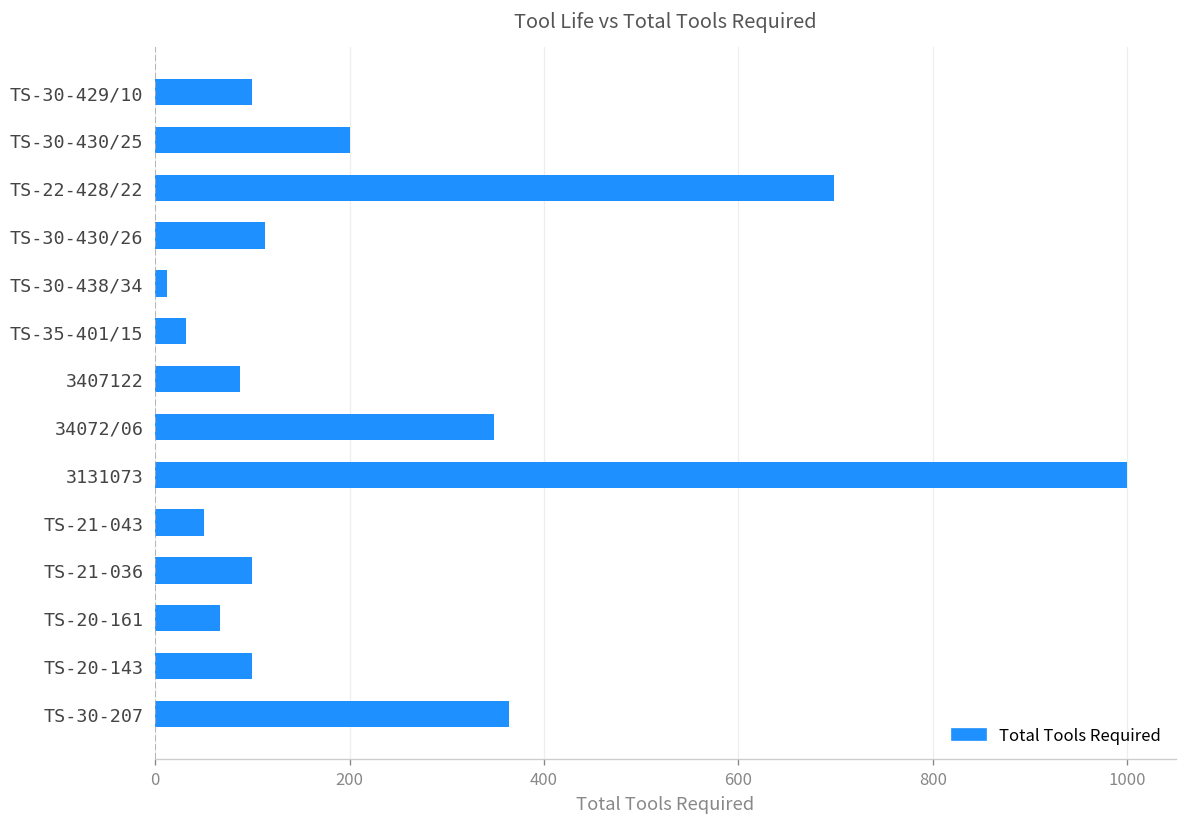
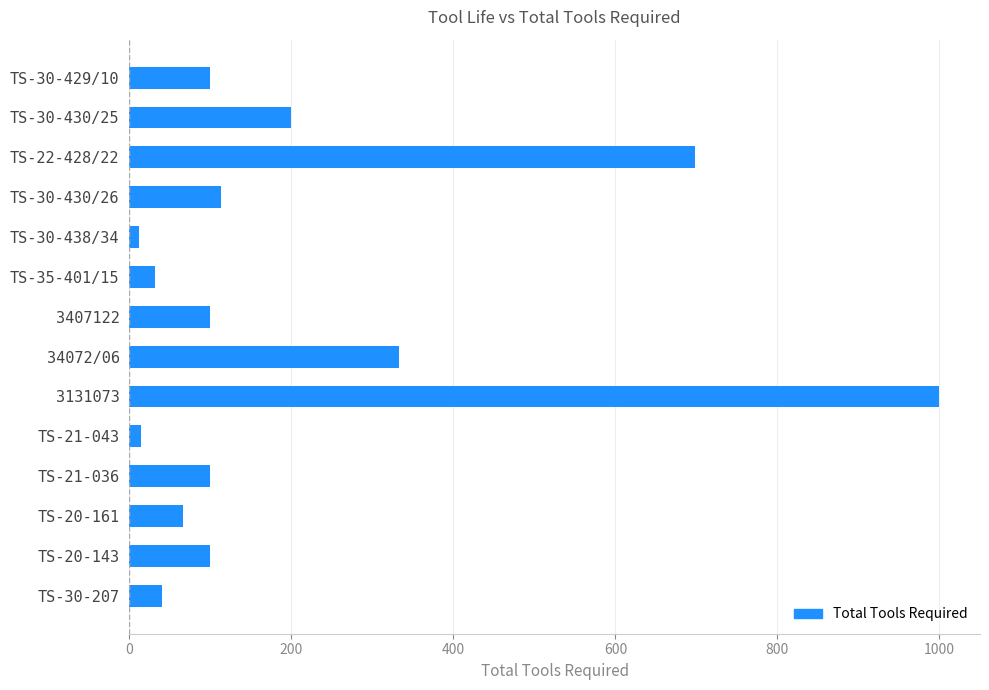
  {
    "TS-30-429/10": 100,
    "TS-30-430/25": 200,
    "TS-22-428/22": 700,
    "TS-30-430/26": 110,
    "TS-30-438/34": 10,
    "TS-35-401/15": 30,
-   "3407122": 90,
-   "34072/06": 350,
+   "3407122": 100,
+   "34072/06": 330,
    "3131073": 1000,
-   "TS-21-043": 50,
+   "TS-21-043": 20,
    "TS-21-036": 100,
    "TS-20-161": 70,
    "TS-20-143": 100,
-   "TS-30-207": 360
+   "TS-30-207": 40
  }
